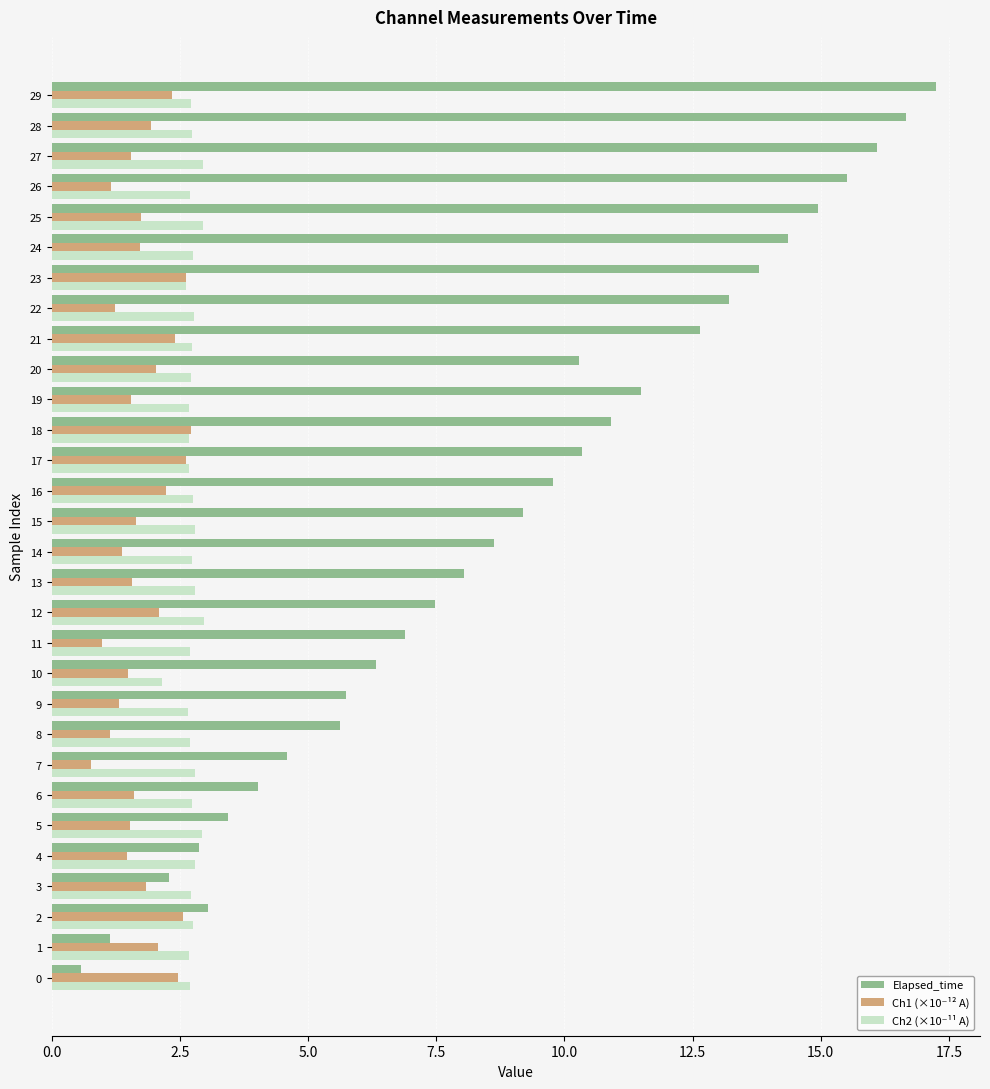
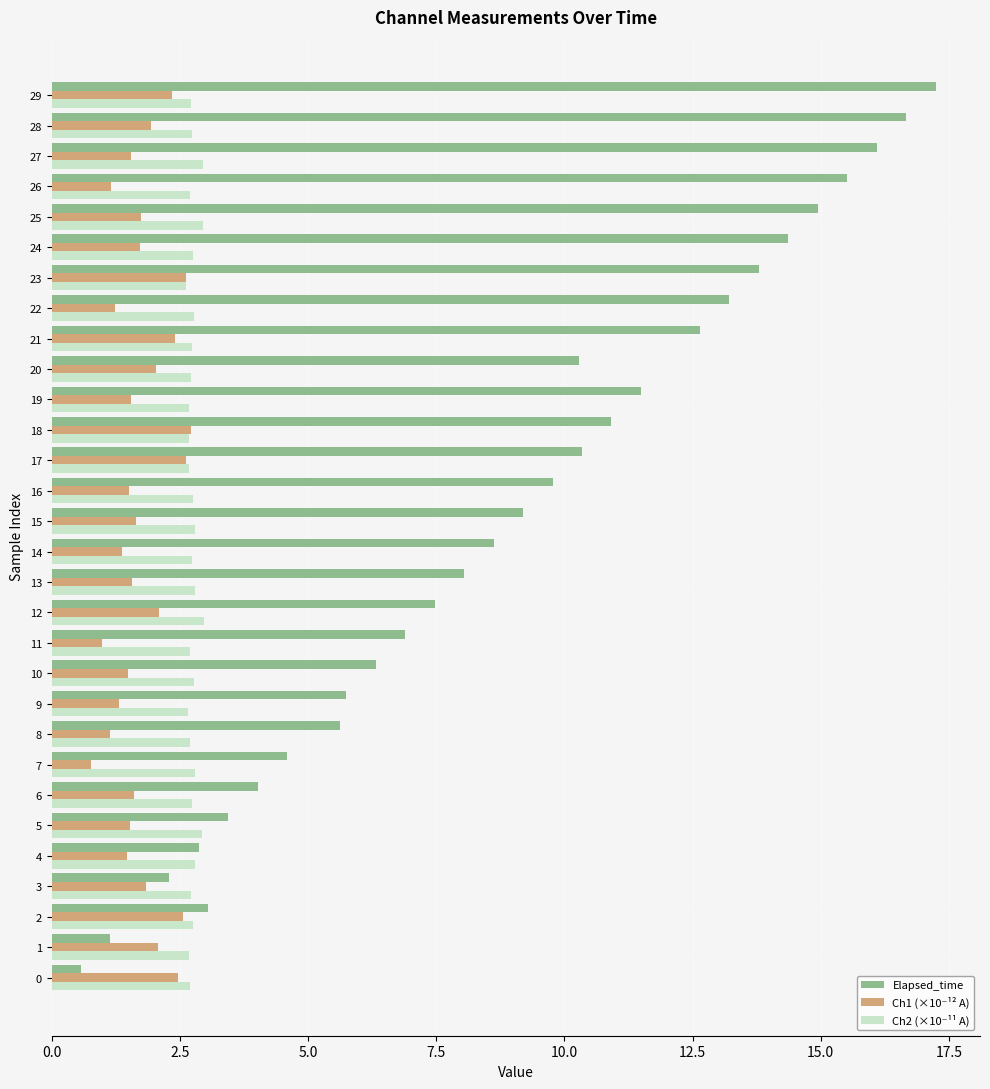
  {
    "Elapsed_time": {
      "29": 17.2,
      "28": 16.7,
      "27": 16.1,
      "26": 15.5,
      "25": 14.9,
      "24": 14.4,
      "23": 13.8,
      "22": 13.2,
      "21": 12.6,
      "20": 10.3,
      "19": 11.5,
      "18": 10.9,
      "17": 10.3,
      "16": 9.8,
      "15": 9.2,
      "14": 8.6,
      "13": 8.0,
      "12": 7.5,
      "11": 6.9,
      "10": 6.3,
      "9": 5.7,
      "8": 5.6,
      "7": 4.6,
      "6": 4.0,
      "5": 3.4,
      "4": 2.9,
      "3": 2.3,
      "2": 3.0,
      "1": 1.1,
      "0": 0.6
    },
    "Ch1 (×10⁻¹² A)": {
      "29": 2.4,
      "28": 1.9,
      "27": 1.5,
      "26": 1.1,
      "25": 1.7,
      "24": 1.7,
      "23": 2.6,
      "22": 1.2,
      "21": 2.4,
      "20": 2.0,
      "19": 1.5,
      "18": 2.7,
      "17": 2.6,
-     "16": 2.2,
+     "16": 1.5,
      "15": 1.6,
      "14": 1.4,
      "13": 1.6,
      "12": 2.1,
      "11": 1.0,
      "10": 1.5,
      "9": 1.3,
      "8": 1.1,
      "7": 0.8,
      "6": 1.6,
      "5": 1.5,
      "4": 1.5,
      "3": 1.8,
      "2": 2.6,
      "1": 2.1,
      "0": 2.5
    },
    "Ch2 (×10⁻¹¹ A)": {
      "29": 2.7,
      "28": 2.7,
      "27": 2.9,
      "26": 2.7,
      "25": 3.0,
      "24": 2.8,
      "23": 2.6,
      "22": 2.8,
      "21": 2.7,
      "20": 2.7,
      "19": 2.7,
      "18": 2.7,
      "17": 2.7,
      "16": 2.8,
      "15": 2.8,
      "14": 2.7,
      "13": 2.8,
      "12": 3.0,
      "11": 2.7,
-     "10": 2.2,
+     "10": 2.8,
      "9": 2.7,
      "8": 2.7,
      "7": 2.8,
      "6": 2.7,
      "5": 2.9,
      "4": 2.8,
      "3": 2.7,
      "2": 2.8,
      "1": 2.7,
      "0": 2.7
    }
  }
